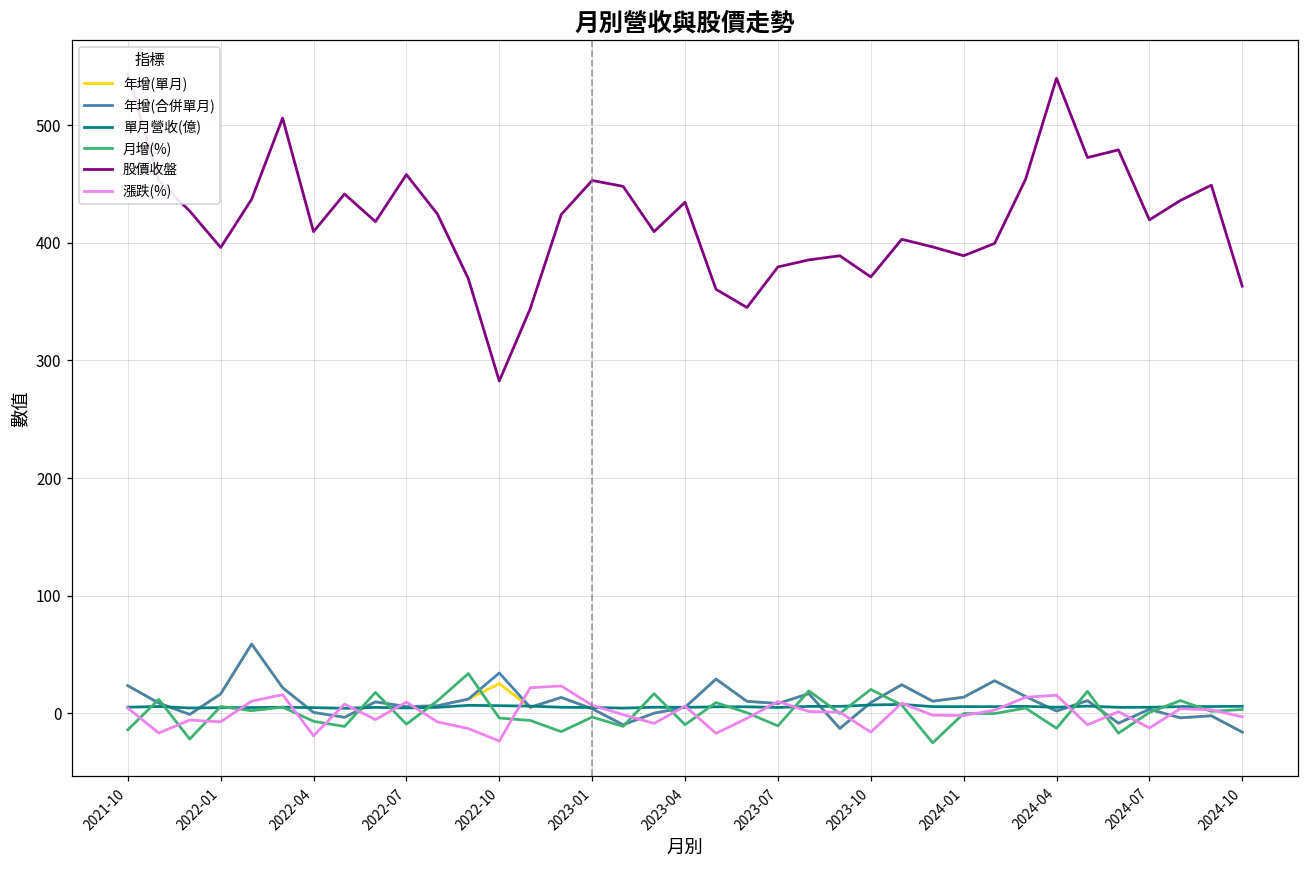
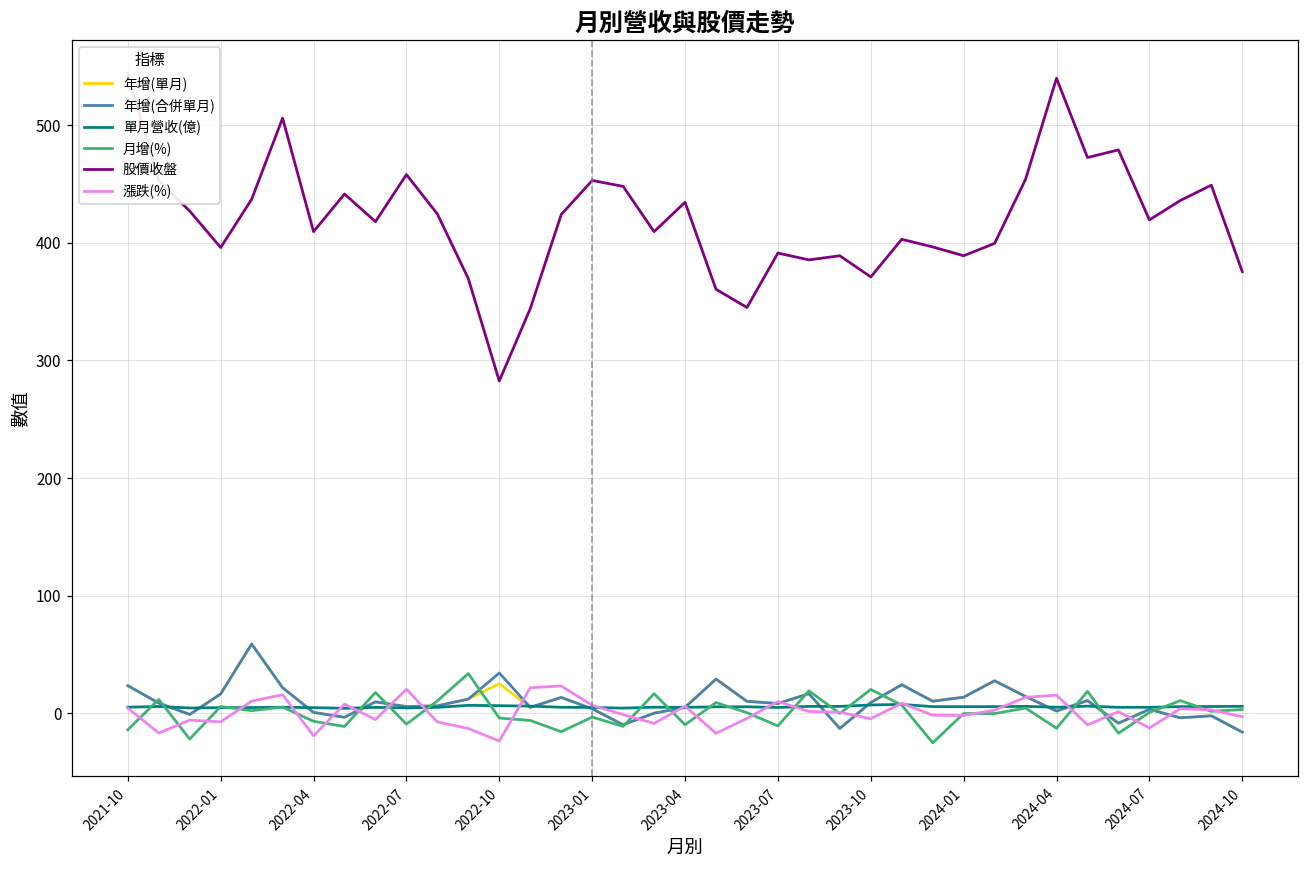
  {
    "年增(單月)": {
      "2022-10": 25
    },
    "年增(合併單月)": {
      "2022-10": 34
    },
    "單月營收(億)": {
      "2022-04": 5,
      "2022-10": 7,
      "2023-07": 5,
      "2024-01": 6,
      "2024-04": 5,
      "2024-10": 6
    },
    "月增(%)": {
      "2021-10": -14,
      "2022-04": -7,
      "2022-07": -9,
      "2022-10": -4,
      "2023-01": -3,
      "2023-04": -10,
      "2023-07": -11,
      "2023-10": 20,
      "2024-04": -13,
      "2024-07": 1,
      "2024-10": 3
    },
    "股價收盤": {
      "2022-01": 396,
      "2022-04": 410,
      "2022-07": 458,
      "2022-10": 283,
      "2023-01": 453,
      "2023-04": 435,
-     "2023-07": 380,
+     "2023-07": 391,
      "2023-10": 371,
      "2024-01": 389,
      "2024-04": 540,
      "2024-07": 420,
-     "2024-10": 363
+     "2024-10": 376
    },
    "漲跌(%)": {
      "2022-01": -7,
      "2022-04": -19,
-     "2022-07": 10,
+     "2022-07": 20,
      "2022-10": -24,
-     "2023-10": -16,
+     "2023-10": -5,
      "2024-04": 15,
      "2024-07": -12,
      "2024-10": -3
    }
  }
